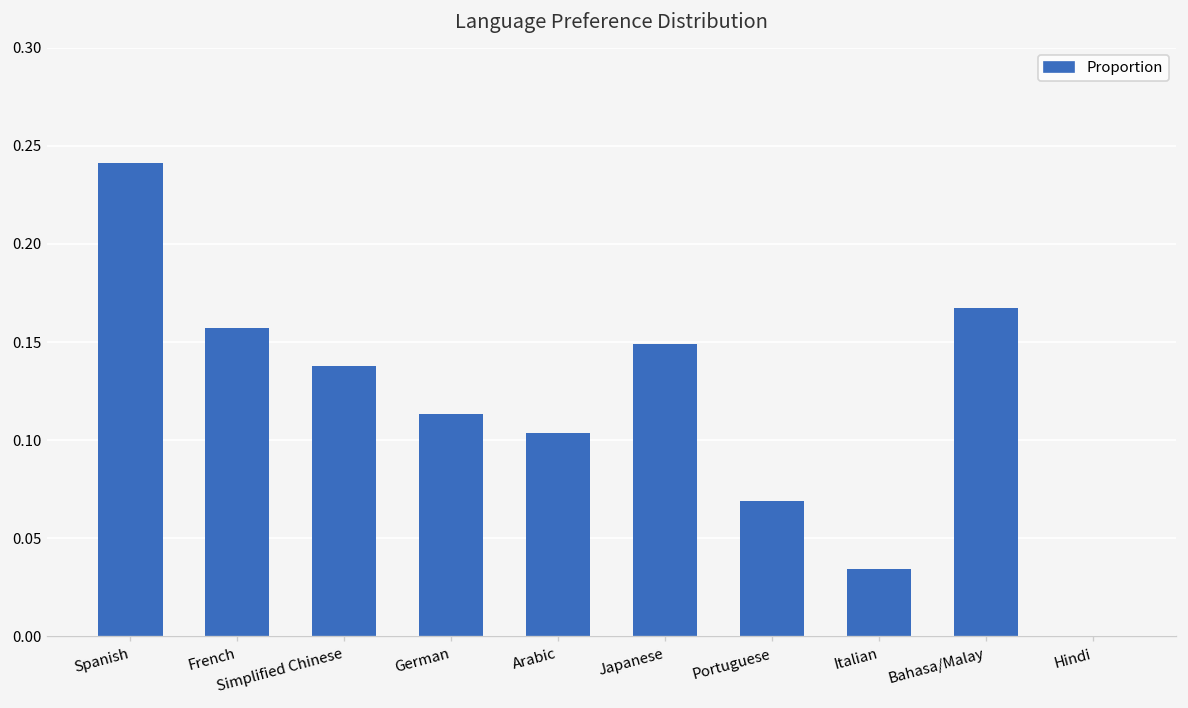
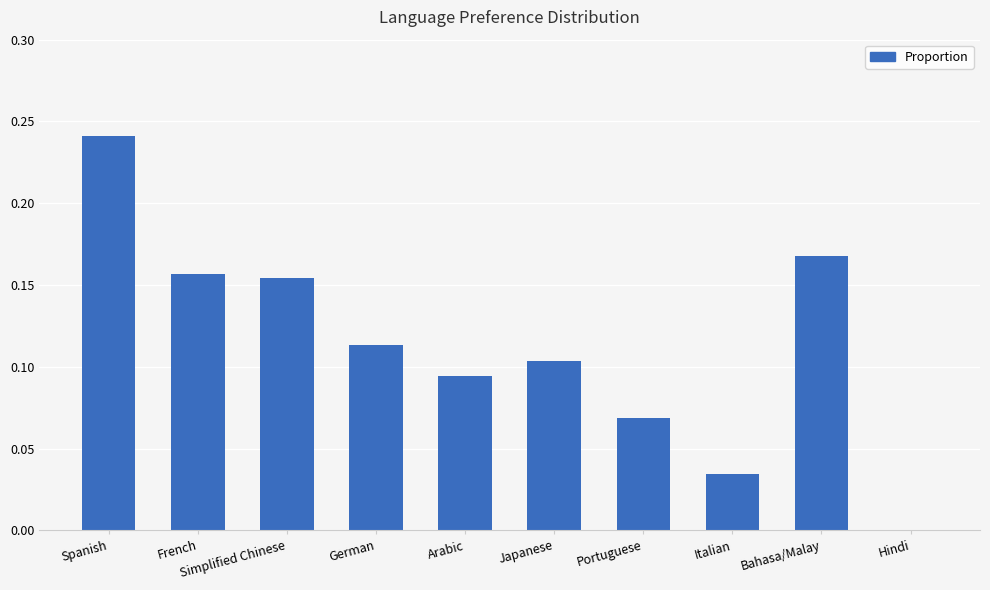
  {
    "Spanish": 0.241,
    "French": 0.157,
-   "Simplified Chinese": 0.138,
+   "Simplified Chinese": 0.154,
    "German": 0.113,
-   "Arabic": 0.103,
-   "Japanese": 0.149,
+   "Arabic": 0.094,
+   "Japanese": 0.103,
    "Portuguese": 0.069,
    "Italian": 0.034,
    "Bahasa/Malay": 0.168,
    "Hindi": 0.000
  }
